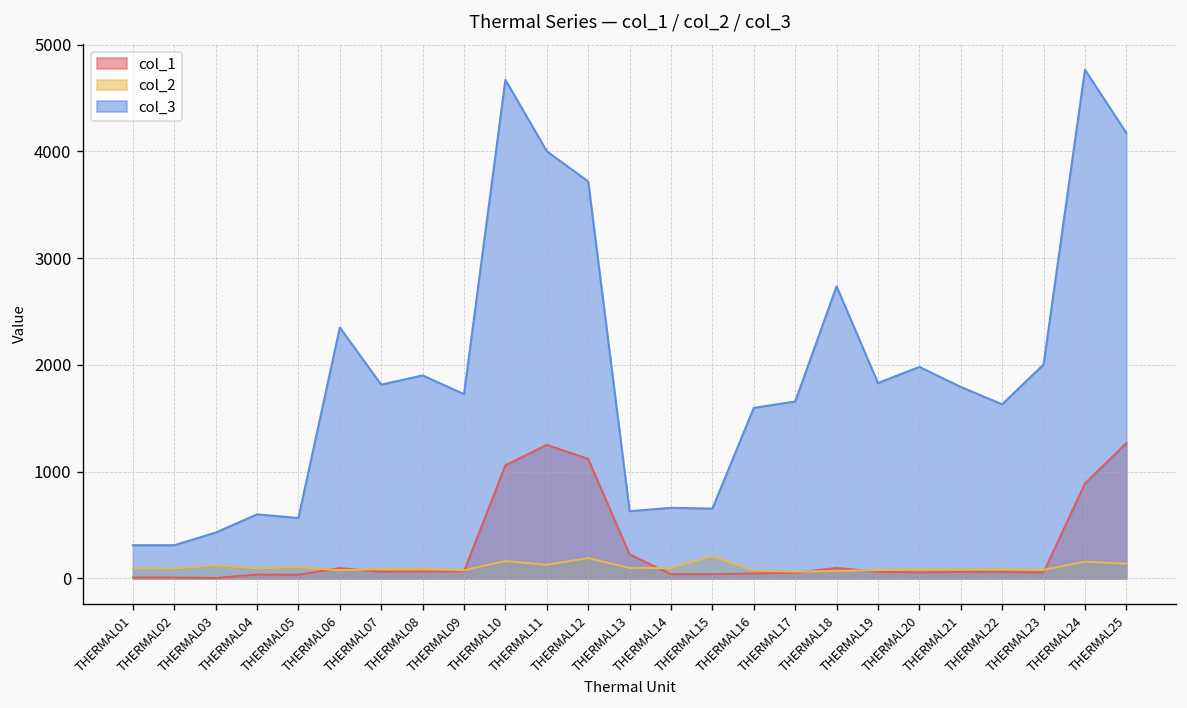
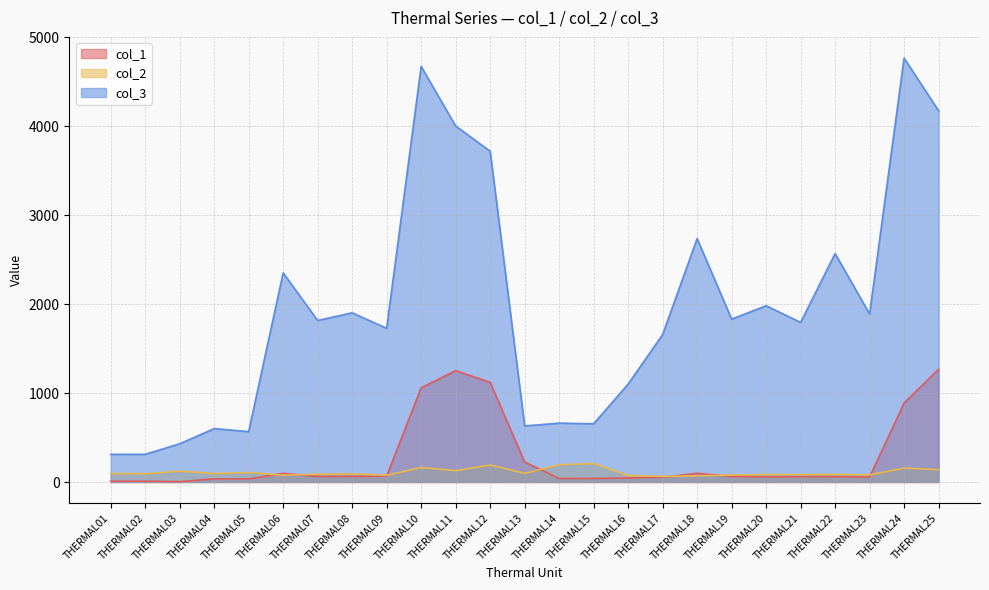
  {
    "col_1": {
      "THERMAL01": 0,
      "THERMAL02": 0,
      "THERMAL03": 0,
      "THERMAL04": 0,
      "THERMAL05": 0,
      "THERMAL10": 1100,
      "THERMAL11": 1300,
      "THERMAL12": 1100,
      "THERMAL13": 200,
      "THERMAL14": 0,
      "THERMAL15": 0,
      "THERMAL18": 100,
      "THERMAL24": 900,
      "THERMAL25": 1300
    },
    "col_2": {
      "THERMAL01": 100,
      "THERMAL02": 100,
      "THERMAL03": 100,
      "THERMAL04": 100,
      "THERMAL05": 100,
      "THERMAL10": 200,
      "THERMAL11": 100,
      "THERMAL12": 200,
      "THERMAL13": 100,
-     "THERMAL14": 100,
+     "THERMAL14": 200,
      "THERMAL15": 200,
      "THERMAL18": 100,
      "THERMAL24": 200,
      "THERMAL25": 100
    },
    "col_3": {
      "THERMAL01": 300,
      "THERMAL02": 300,
      "THERMAL03": 400,
      "THERMAL04": 600,
      "THERMAL05": 600,
      "THERMAL06": 2400,
      "THERMAL07": 1800,
      "THERMAL08": 1900,
      "THERMAL09": 1700,
      "THERMAL10": 4700,
      "THERMAL11": 4000,
      "THERMAL12": 3700,
      "THERMAL13": 600,
      "THERMAL14": 700,
      "THERMAL15": 700,
-     "THERMAL16": 1600,
+     "THERMAL16": 1100,
      "THERMAL17": 1700,
      "THERMAL18": 2700,
      "THERMAL19": 1800,
      "THERMAL20": 2000,
      "THERMAL21": 1800,
-     "THERMAL22": 1600,
-     "THERMAL23": 2000,
+     "THERMAL22": 2600,
+     "THERMAL23": 1900,
      "THERMAL24": 4800,
      "THERMAL25": 4200
    }
  }
